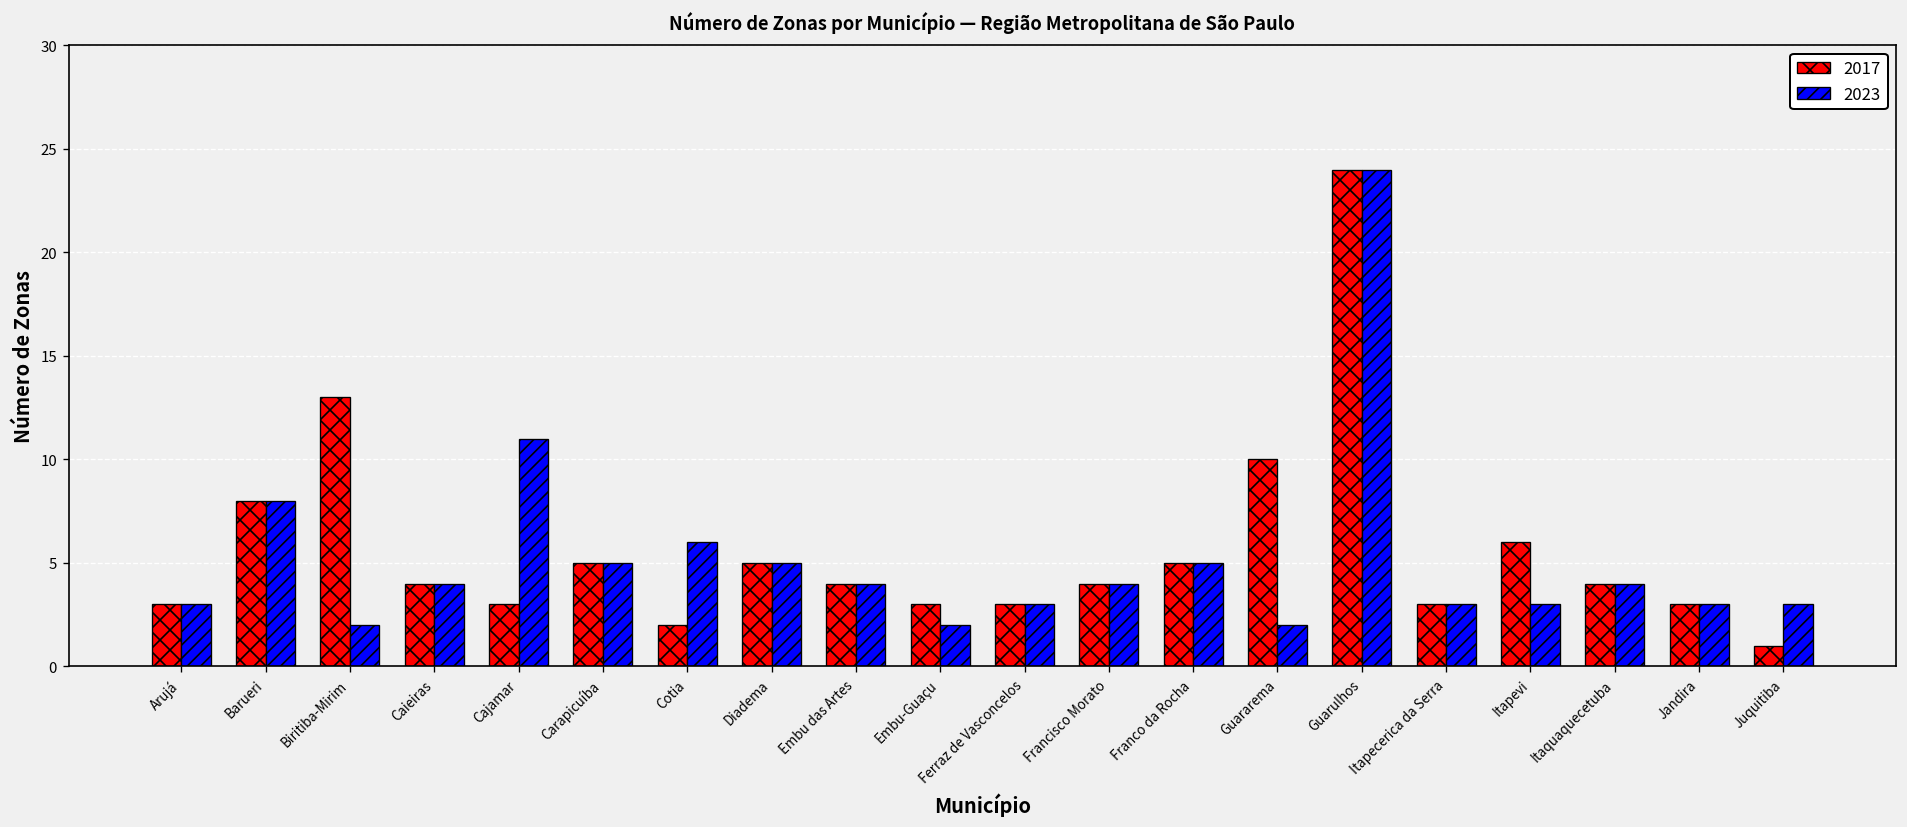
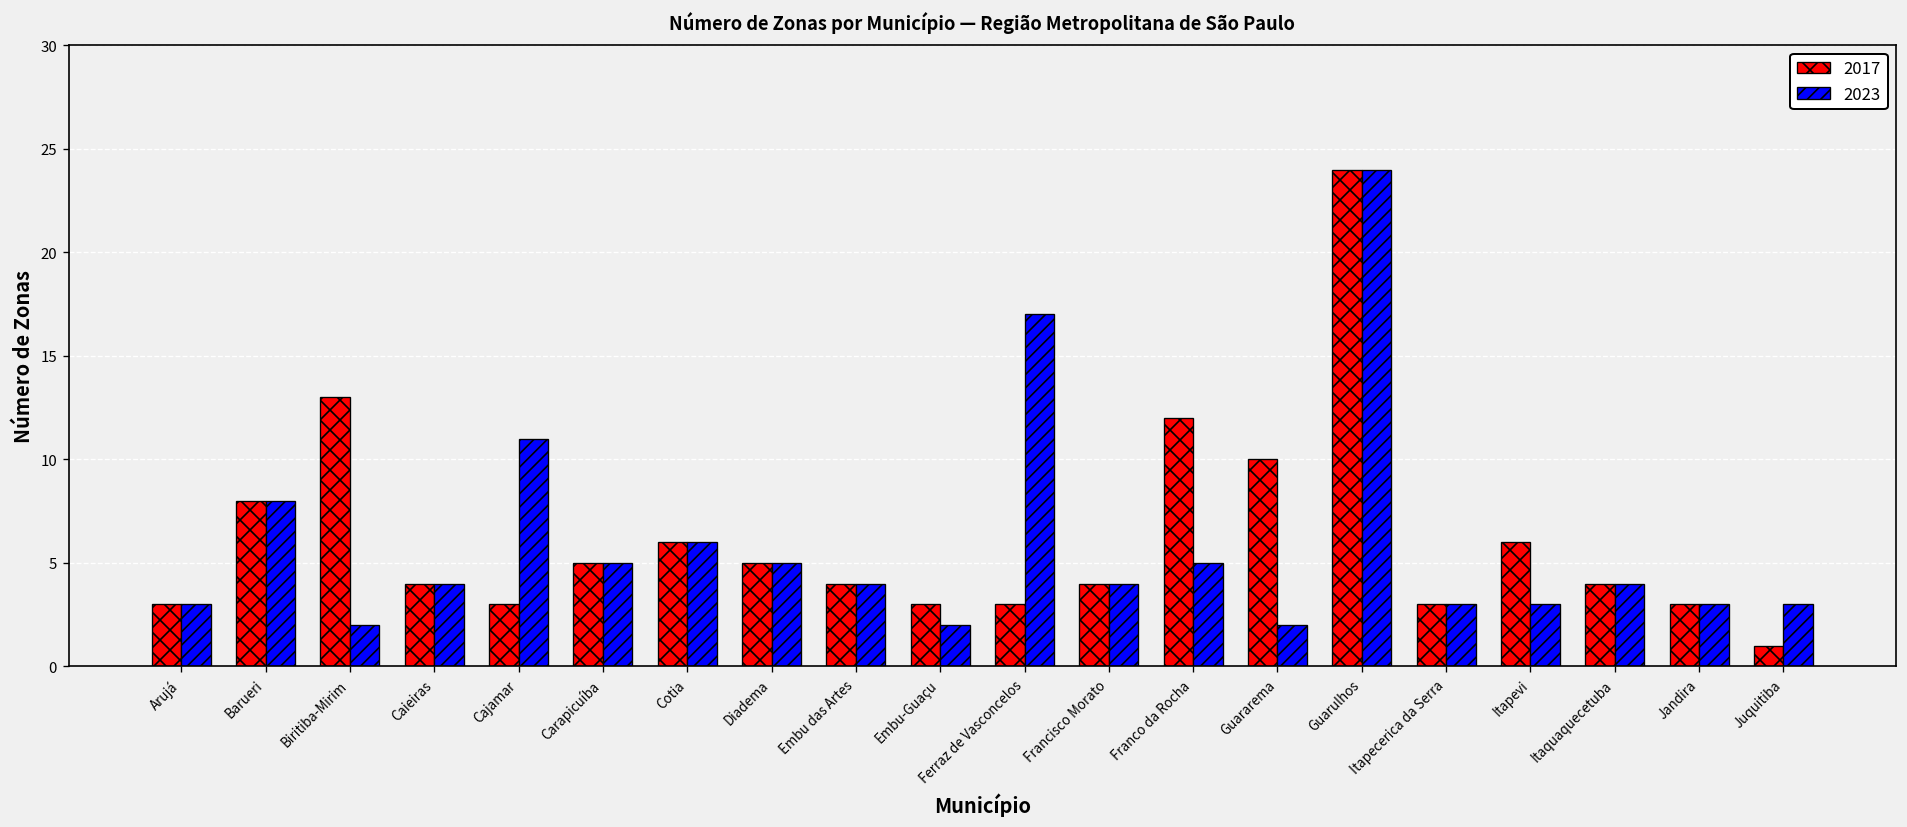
  {
    "2017": {
      "Arujá": 3,
      "Barueri": 8,
      "Biritiba-Mirim": 13,
      "Caieiras": 4,
      "Cajamar": 3,
      "Carapicuíba": 5,
-     "Cotia": 2,
+     "Cotia": 6,
      "Diadema": 5,
      "Embu das Artes": 4,
      "Embu-Guaçu": 3,
      "Ferraz de Vasconcelos": 3,
      "Francisco Morato": 4,
-     "Franco da Rocha": 5,
+     "Franco da Rocha": 12,
      "Guararema": 10,
      "Guarulhos": 24,
      "Itapecerica da Serra": 3,
      "Itapevi": 6,
      "Itaquaquecetuba": 4,
      "Jandira": 3,
      "Juquitiba": 1
    },
    "2023": {
      "Arujá": 3,
      "Barueri": 8,
      "Biritiba-Mirim": 2,
      "Caieiras": 4,
      "Cajamar": 11,
      "Carapicuíba": 5,
      "Cotia": 6,
      "Diadema": 5,
      "Embu das Artes": 4,
      "Embu-Guaçu": 2,
-     "Ferraz de Vasconcelos": 3,
+     "Ferraz de Vasconcelos": 17,
      "Francisco Morato": 4,
      "Franco da Rocha": 5,
      "Guararema": 2,
      "Guarulhos": 24,
      "Itapecerica da Serra": 3,
      "Itapevi": 3,
      "Itaquaquecetuba": 4,
      "Jandira": 3,
      "Juquitiba": 3
    }
  }
